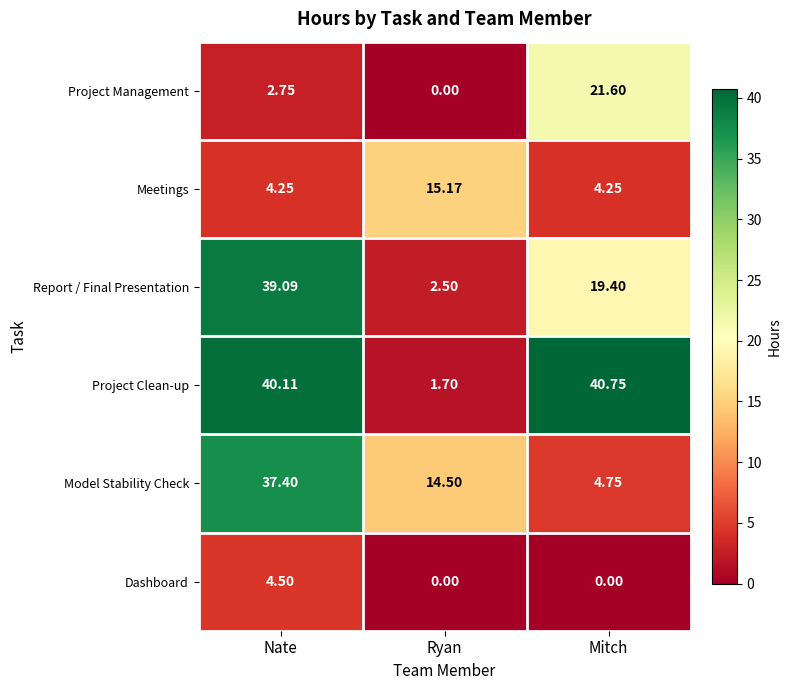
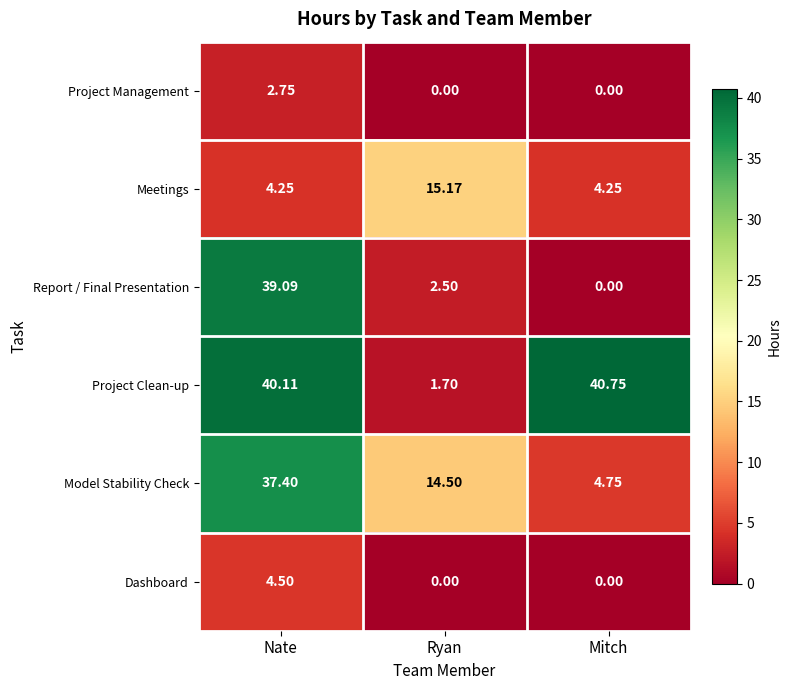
  {
    "Project Management": {
      "Nate": 2.75,
      "Ryan": 0.00,
-     "Mitch": 21.60
+     "Mitch": 0.00
    },
    "Meetings": {
      "Nate": 4.25,
      "Ryan": 15.17,
      "Mitch": 4.25
    },
    "Report / Final Presentation": {
      "Nate": 39.09,
      "Ryan": 2.50,
-     "Mitch": 19.40
+     "Mitch": 0.00
    },
    "Project Clean-up": {
      "Nate": 40.11,
      "Ryan": 1.70,
      "Mitch": 40.75
    },
    "Model Stability Check": {
      "Nate": 37.40,
      "Ryan": 14.50,
      "Mitch": 4.75
    },
    "Dashboard": {
      "Nate": 4.50,
      "Ryan": 0.00,
      "Mitch": 0.00
    }
  }
